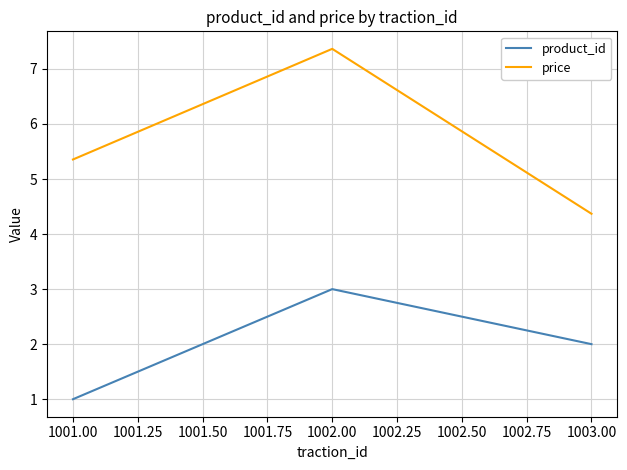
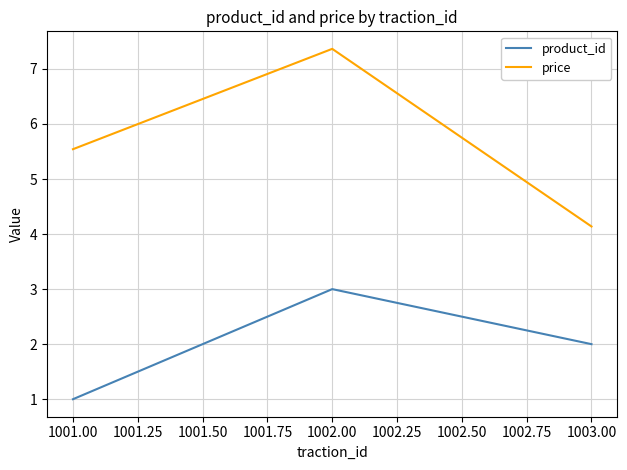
  {
    "product_id": {
      "1001.00": 1.0,
      "1002.00": 3.0,
      "1003.00": 2.0
    },
    "price": {
-     "1001.00": 5.4,
+     "1001.00": 5.5,
      "1002.00": 7.4,
-     "1003.00": 4.4
+     "1003.00": 4.1
    }
  }
